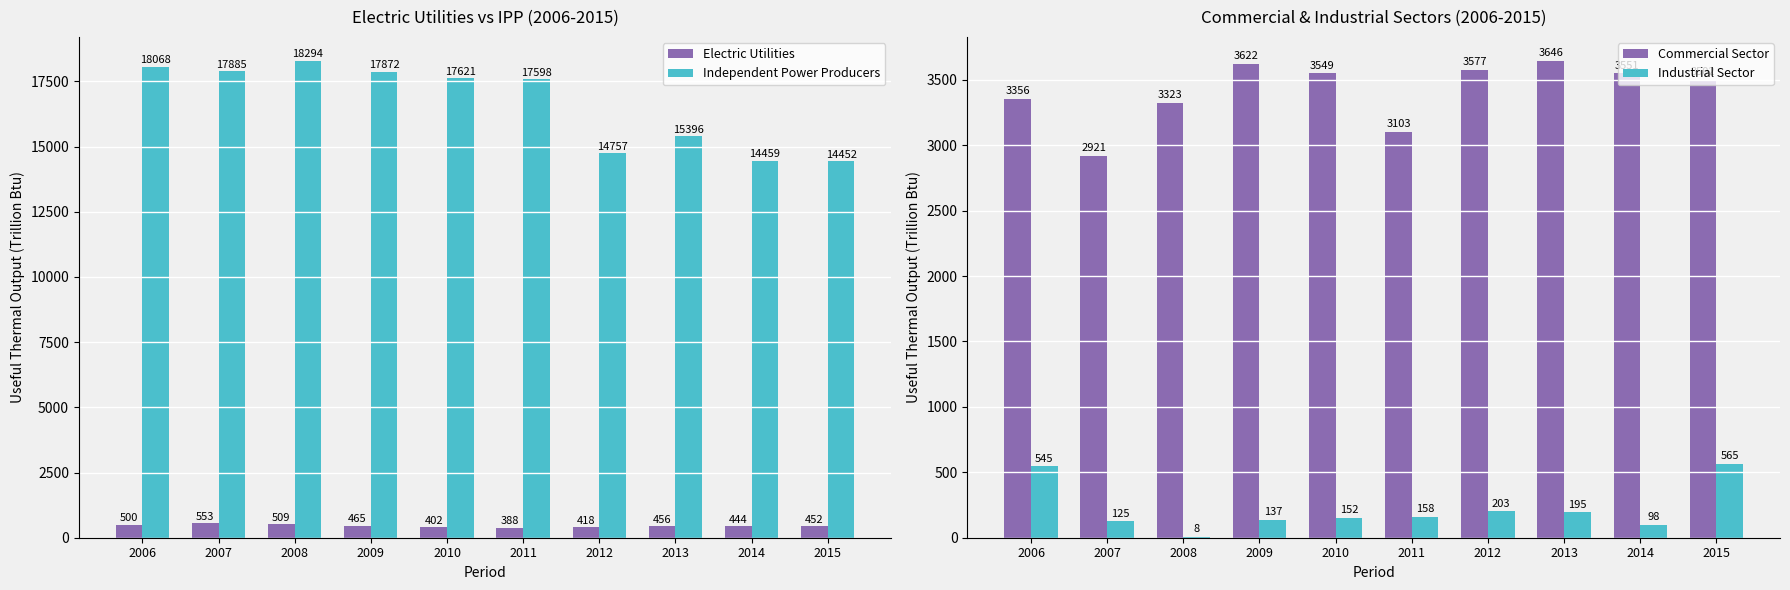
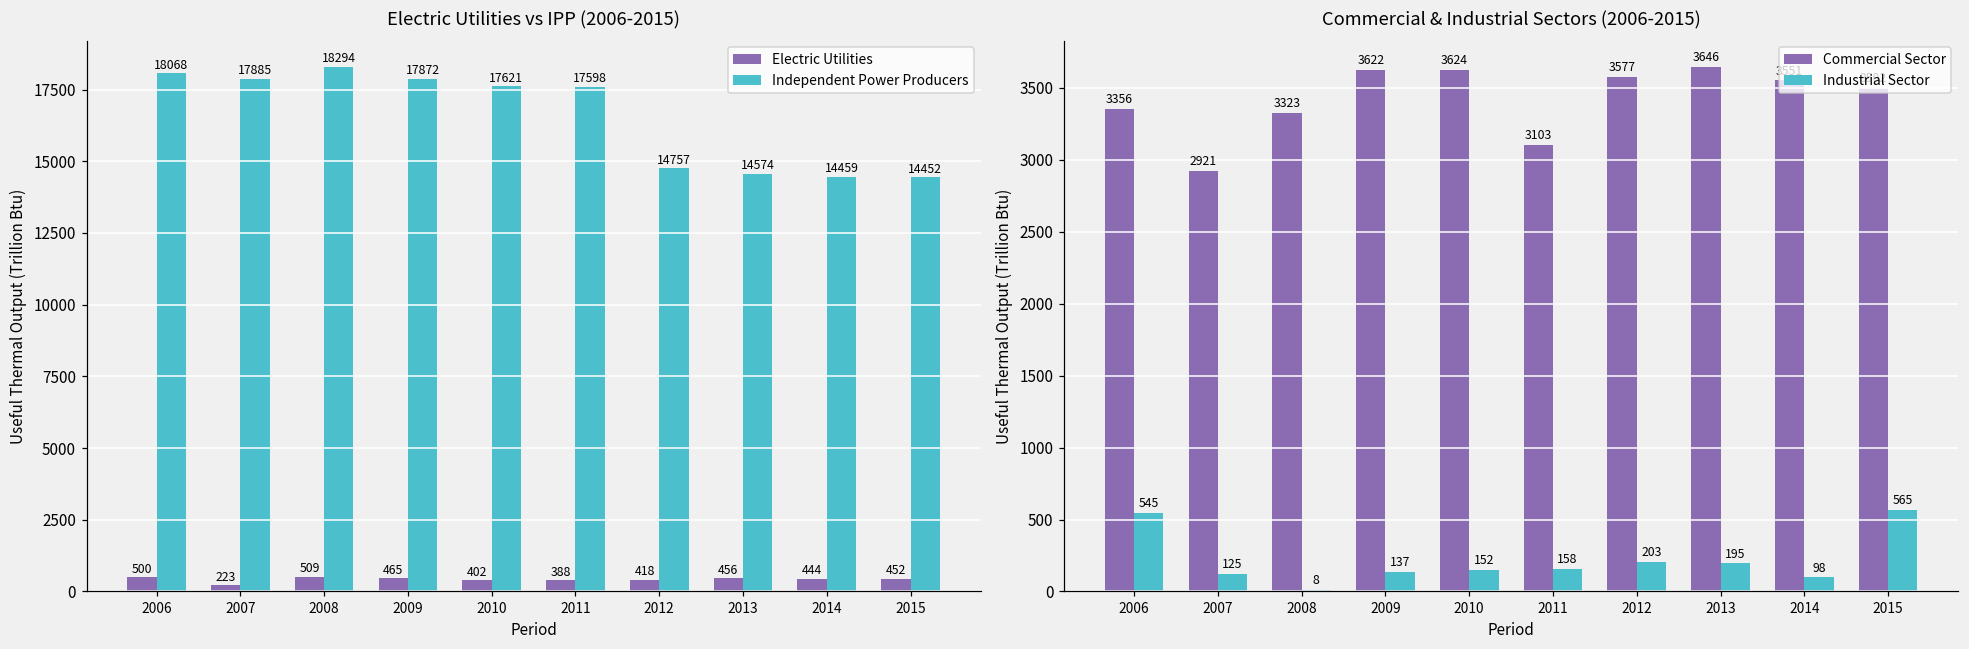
  {
    "Electric Utilities vs IPP (2006-2015)": {
      "Electric Utilities": {
        "2006": 500,
-       "2007": 553,
+       "2007": 223,
        "2008": 509,
        "2009": 465,
        "2010": 402,
        "2011": 388,
        "2012": 418,
        "2013": 456,
        "2014": 444,
        "2015": 452
      },
      "Independent Power Producers": {
        "2006": 18068,
        "2007": 17885,
        "2008": 18294,
        "2009": 17872,
        "2010": 17621,
        "2011": 17598,
        "2012": 14757,
-       "2013": 15396,
+       "2013": 14574,
        "2014": 14459,
        "2015": 14452
      }
    },
    "Commercial & Industrial Sectors (2006-2015)": {
      "Commercial Sector": {
        "2006": 3356,
        "2007": 2921,
        "2008": 3323,
        "2009": 3622,
-       "2010": 3549,
+       "2010": 3624,
        "2011": 3103,
        "2012": 3577,
        "2013": 3646
      },
      "Industrial Sector": {
        "2006": 545,
        "2007": 125,
        "2008": 8,
        "2009": 137,
        "2010": 152,
        "2011": 158,
        "2012": 203,
        "2013": 195,
        "2014": 98,
        "2015": 565
      }
    }
  }
